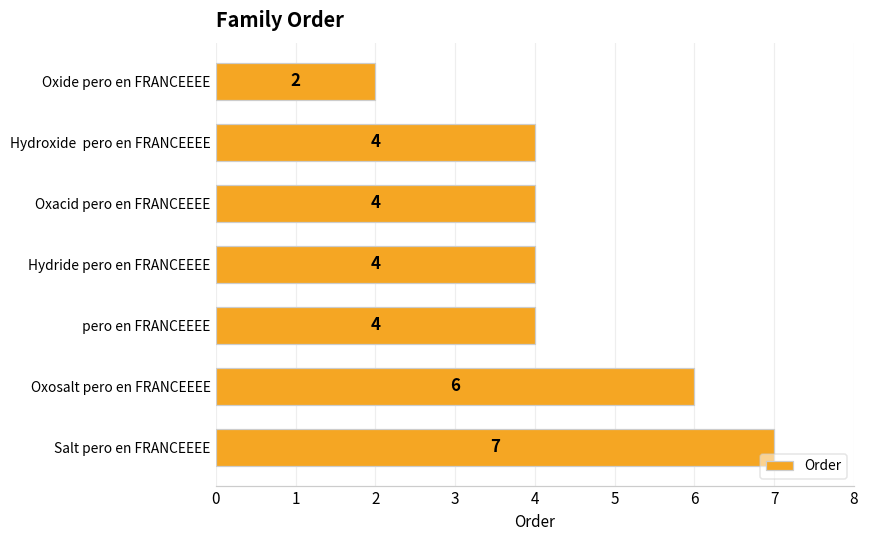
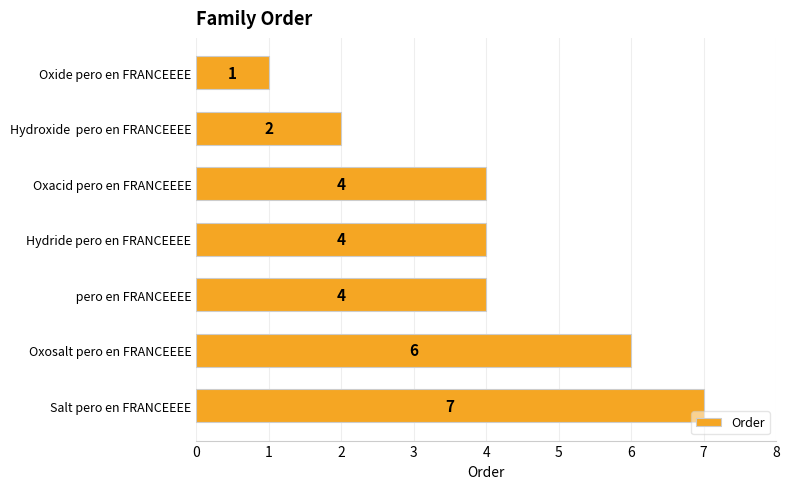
  {
-   "Oxide pero en FRANCEEEE": 2,
-   "Hydroxide pero en FRANCEEEE": 4,
+   "Oxide pero en FRANCEEEE": 1,
+   "Hydroxide pero en FRANCEEEE": 2,
    "Oxacid pero en FRANCEEEE": 4,
    "Hydride pero en FRANCEEEE": 4,
    "pero en FRANCEEEE": 4,
    "Oxosalt pero en FRANCEEEE": 6,
    "Salt pero en FRANCEEEE": 7
  }
